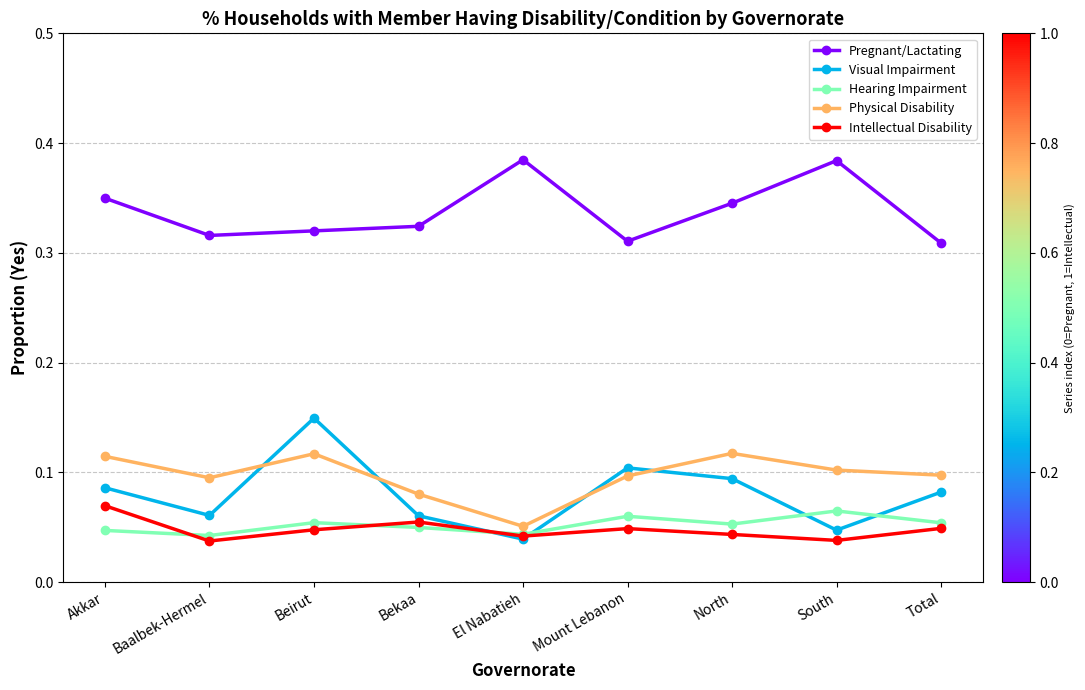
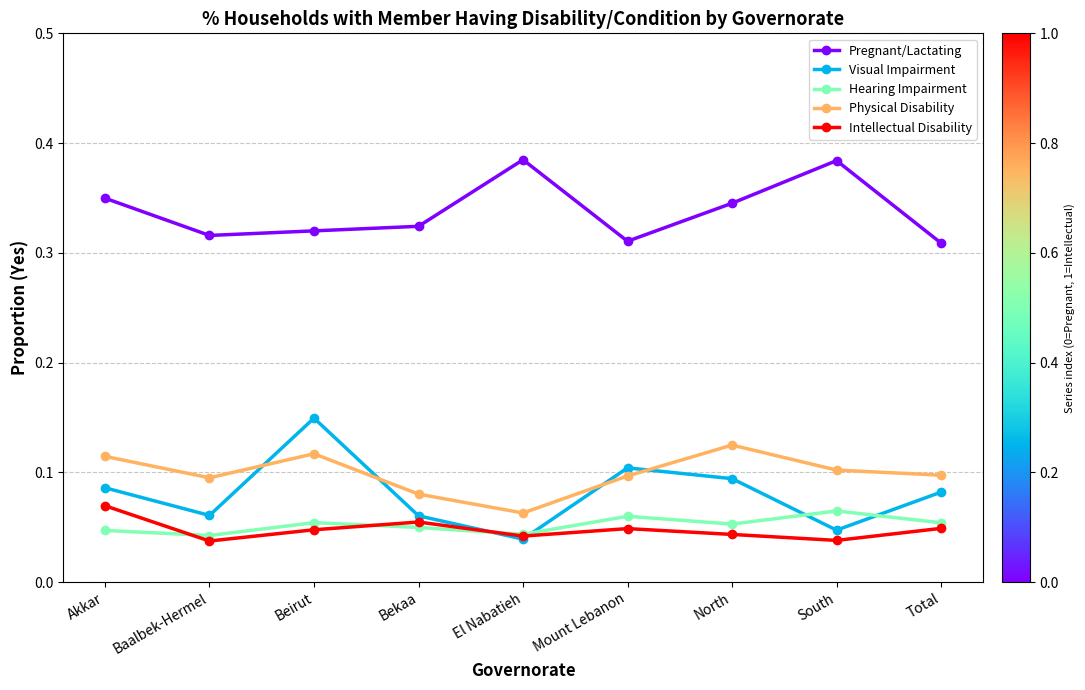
  {
    "Pregnant/Lactating": {
      "Akkar": 0.350,
      "Baalbek-Hermel": 0.316,
      "Beirut": 0.320,
      "Bekaa": 0.324,
      "El Nabatieh": 0.385,
      "Mount Lebanon": 0.311,
      "North": 0.345,
      "South": 0.384,
      "Total": 0.309
    },
    "Visual Impairment": {
      "Akkar": 0.086,
      "Baalbek-Hermel": 0.061,
      "Beirut": 0.149,
      "Bekaa": 0.060,
      "El Nabatieh": 0.039,
      "Mount Lebanon": 0.104,
      "North": 0.094,
      "South": 0.047,
      "Total": 0.082
    },
    "Hearing Impairment": {
      "Akkar": 0.047,
      "Baalbek-Hermel": 0.042,
      "Beirut": 0.054,
      "Bekaa": 0.050,
      "Mount Lebanon": 0.060,
      "North": 0.053,
      "South": 0.065,
      "Total": 0.054
    },
    "Physical Disability": {
      "Akkar": 0.115,
      "Baalbek-Hermel": 0.095,
      "Beirut": 0.117,
      "Bekaa": 0.080,
-     "El Nabatieh": 0.051,
+     "El Nabatieh": 0.063,
      "Mount Lebanon": 0.097,
-     "North": 0.117,
+     "North": 0.125,
      "South": 0.102,
      "Total": 0.097
    },
    "Intellectual Disability": {
      "Akkar": 0.070,
      "Baalbek-Hermel": 0.037,
      "Beirut": 0.048,
      "Bekaa": 0.055,
      "Mount Lebanon": 0.049,
      "North": 0.043,
      "South": 0.038,
      "Total": 0.049
    }
  }
